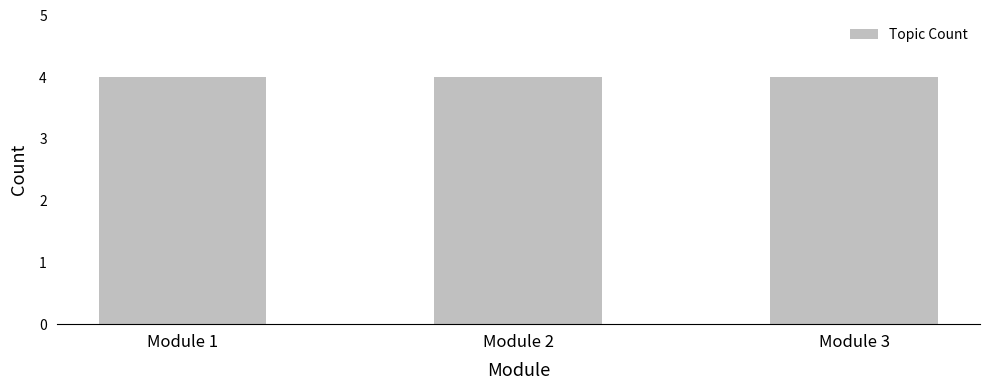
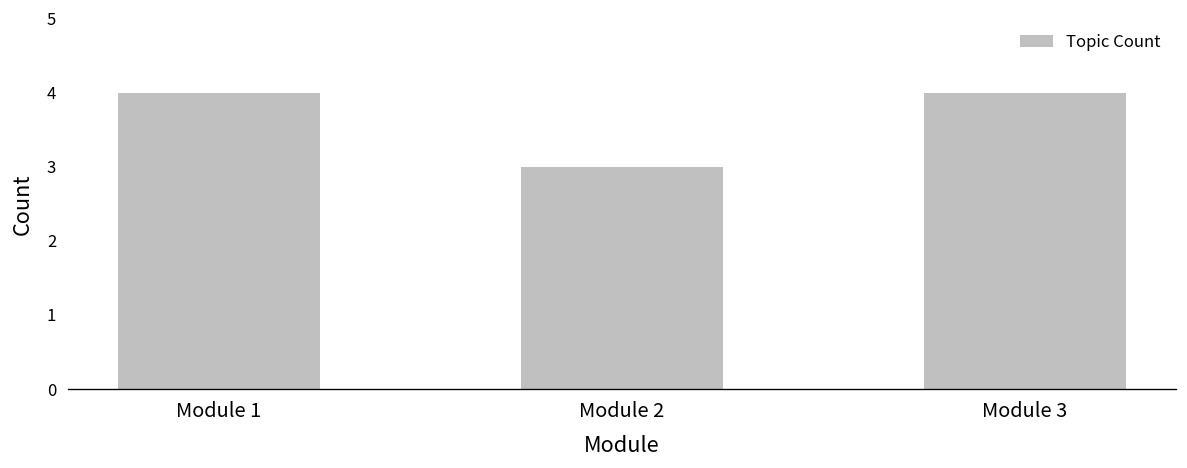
  {
    "Module 1": 4,
-   "Module 2": 4,
+   "Module 2": 3,
    "Module 3": 4
  }
